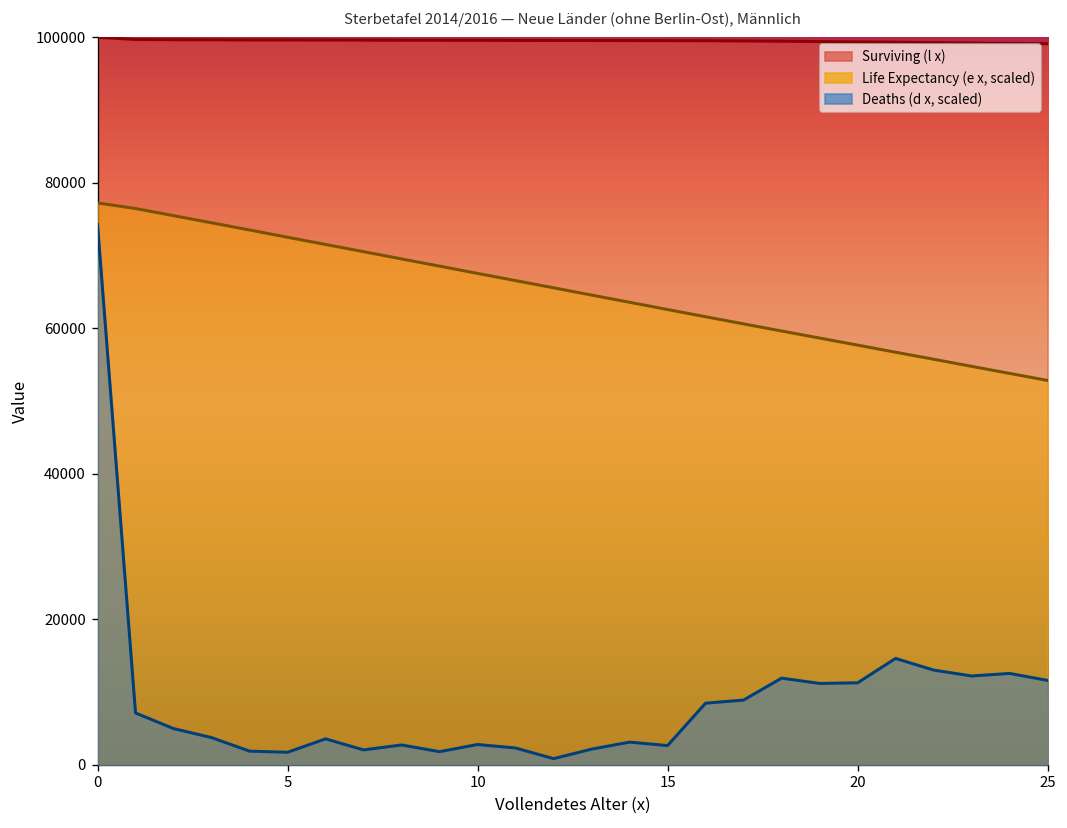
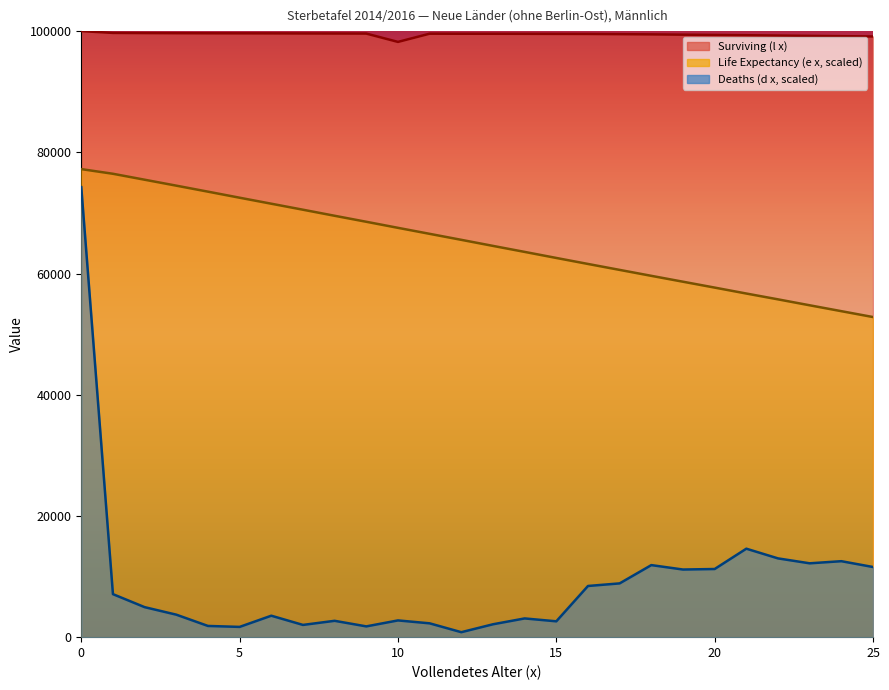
  {
    "Surviving (l x)": {
      "0": 100000,
      "5": 100000,
-     "10": 100000,
+     "10": 98000,
      "15": 100000,
      "20": 99000,
      "25": 99000
    },
    "Life Expectancy (e x, scaled)": {
      "0": 77000,
      "5": 73000,
      "10": 68000,
      "15": 63000,
      "20": 58000,
      "25": 53000
    },
    "Deaths (d x, scaled)": {
      "0": 74000,
      "5": 2000,
      "10": 3000,
      "15": 3000,
      "20": 11000,
      "25": 12000
    }
  }
